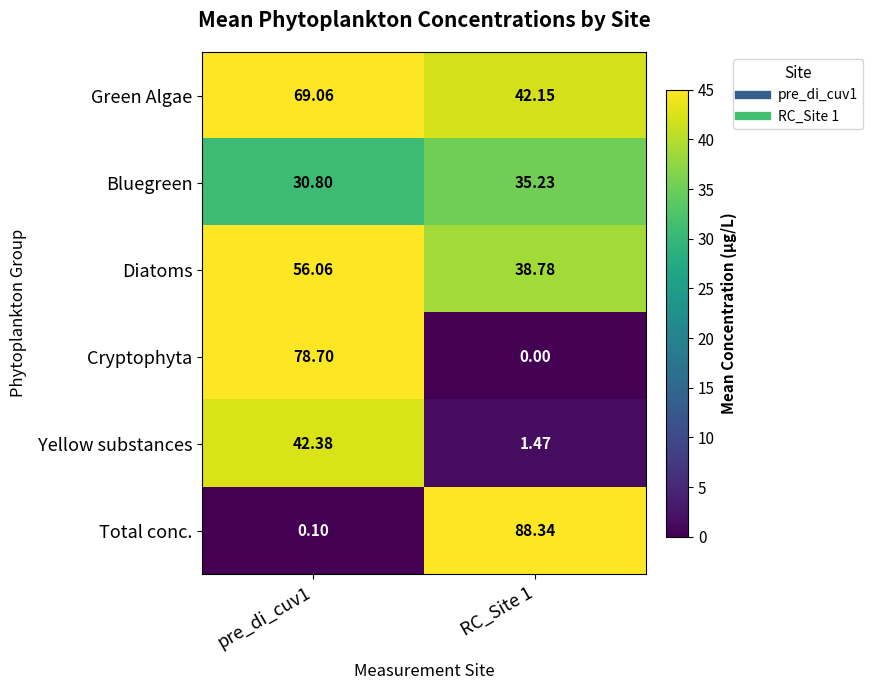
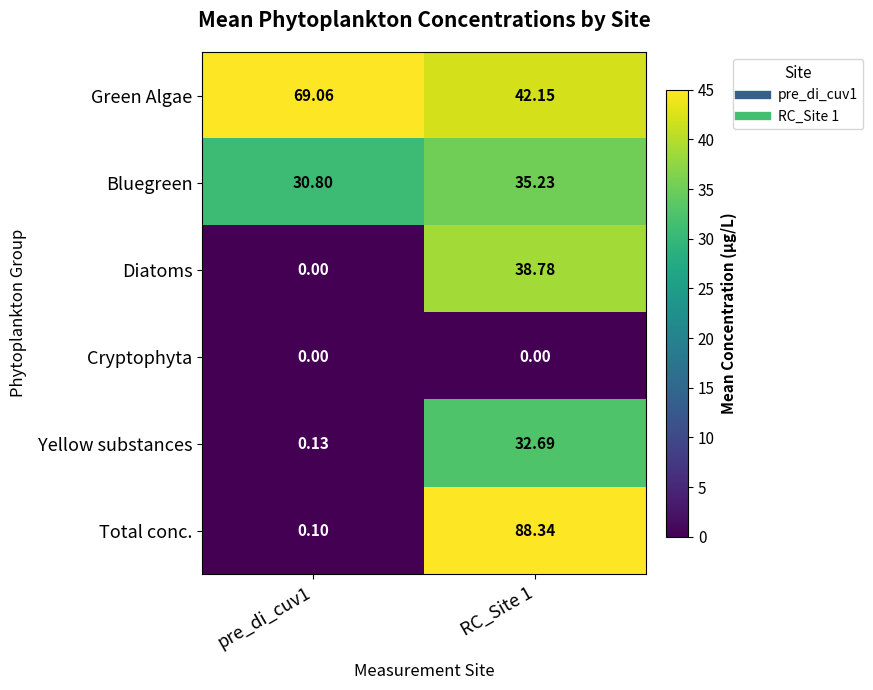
  {
    "Green Algae": {
      "pre_di_cuv1": 69.06,
      "RC_Site 1": 42.15
    },
    "Bluegreen": {
      "pre_di_cuv1": 30.80,
      "RC_Site 1": 35.23
    },
    "Diatoms": {
-     "pre_di_cuv1": 56.06,
+     "pre_di_cuv1": 0.00,
      "RC_Site 1": 38.78
    },
    "Cryptophyta": {
-     "pre_di_cuv1": 78.70,
+     "pre_di_cuv1": 0.00,
      "RC_Site 1": 0.00
    },
    "Yellow substances": {
-     "pre_di_cuv1": 42.38,
-     "RC_Site 1": 1.47
+     "pre_di_cuv1": 0.13,
+     "RC_Site 1": 32.69
    },
    "Total conc.": {
      "pre_di_cuv1": 0.10,
      "RC_Site 1": 88.34
    }
  }
